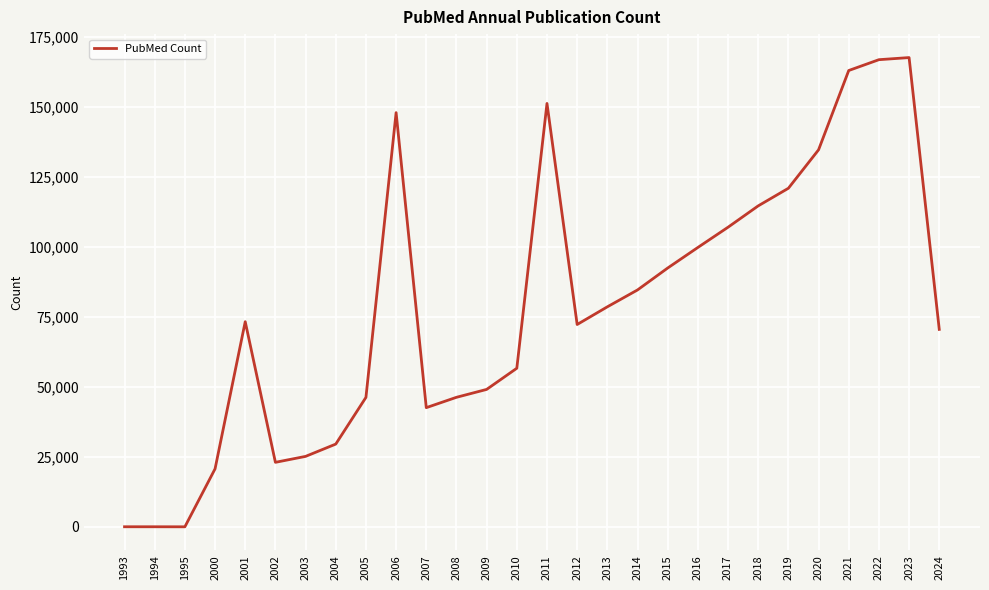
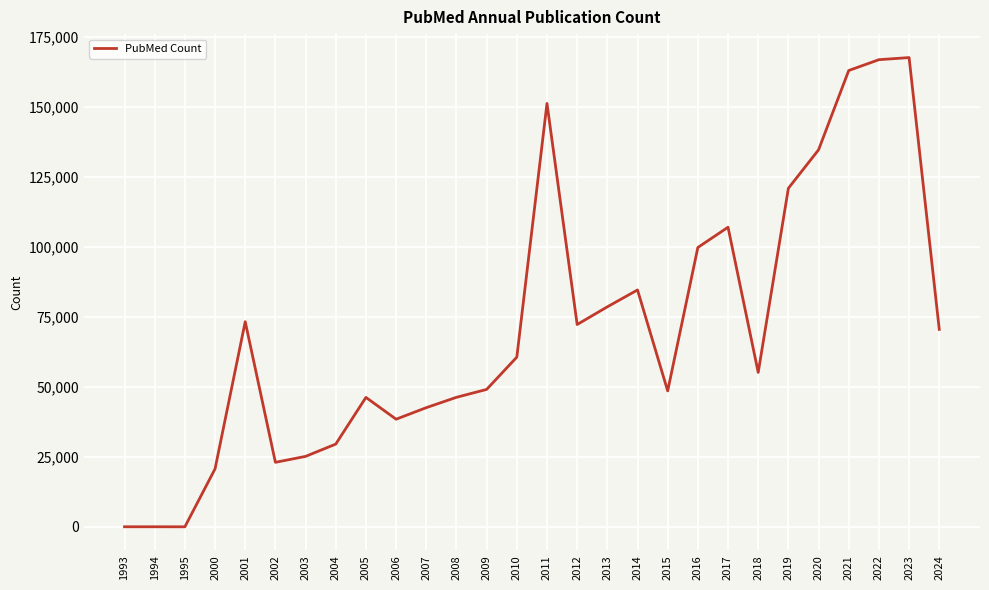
  {
    "1993": "0",
    "1994": "0",
    "1995": "0",
    "2000": "21,000",
    "2001": "73,000",
    "2002": "23,000",
    "2003": "25,000",
    "2004": "30,000",
    "2005": "46,000",
-   "2006": "148,000",
+   "2006": "38,000",
    "2007": "43,000",
    "2008": "46,000",
    "2009": "49,000",
-   "2010": "57,000",
+   "2010": "61,000",
    "2011": "151,000",
    "2012": "72,000",
    "2013": "79,000",
    "2014": "85,000",
-   "2015": "92,000",
+   "2015": "49,000",
    "2016": "100,000",
    "2017": "107,000",
-   "2018": "115,000",
+   "2018": "55,000",
    "2019": "121,000",
    "2020": "135,000",
    "2021": "163,000",
    "2022": "167,000",
    "2023": "168,000",
    "2024": "70,000"
  }
